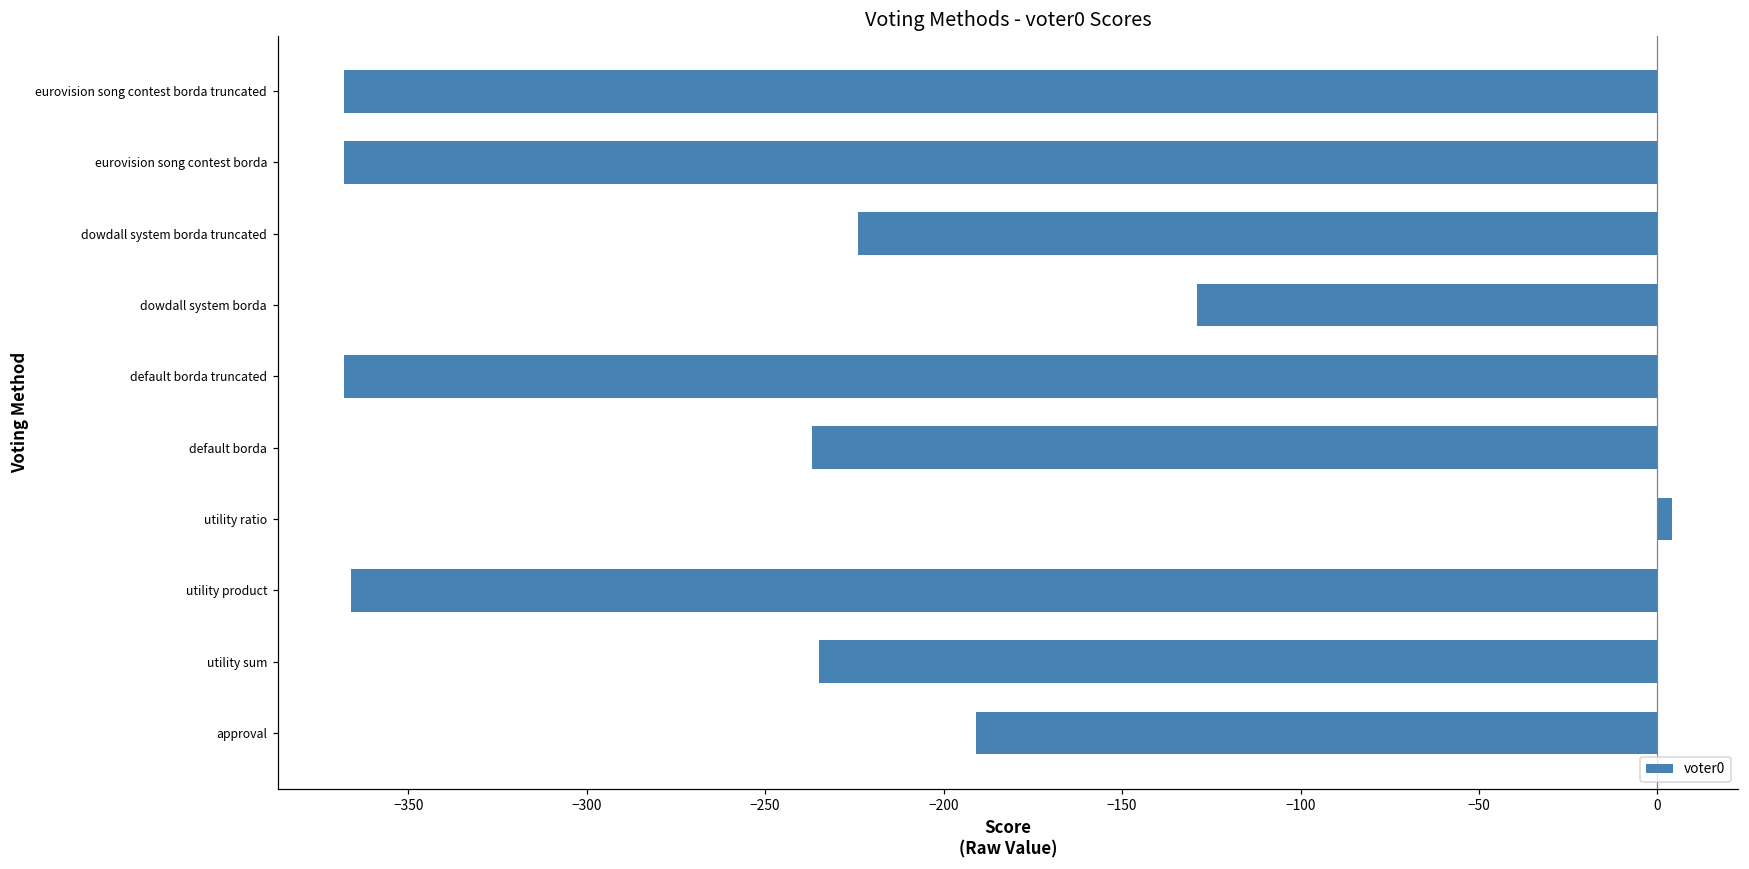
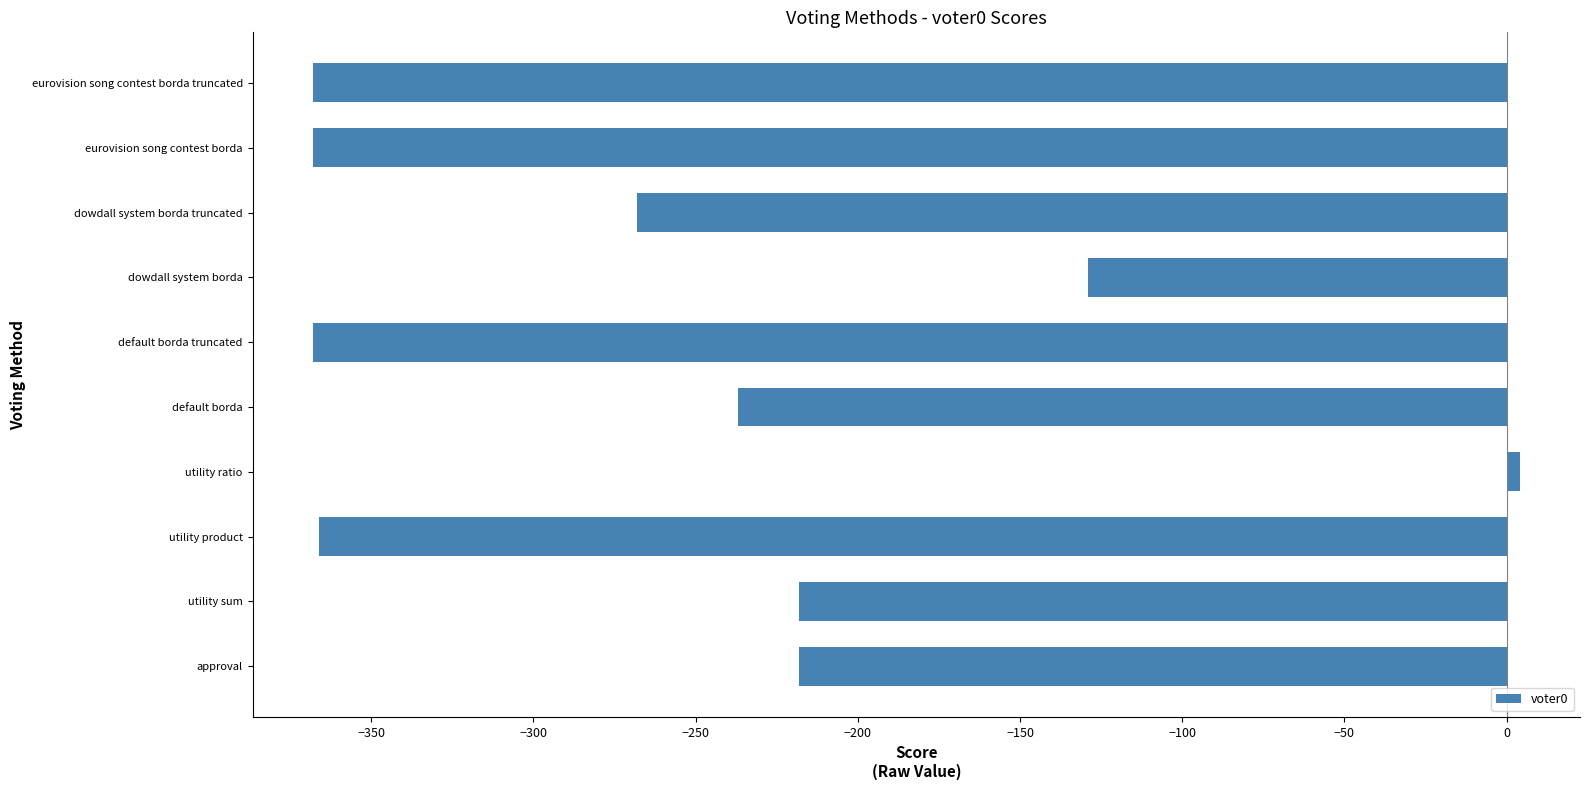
  {
    "eurovision song contest borda truncated": -368,
    "eurovision song contest borda": -368,
-   "dowdall system borda truncated": -224,
+   "dowdall system borda truncated": -268,
    "dowdall system borda": -129,
    "default borda truncated": -368,
    "default borda": -237,
    "utility ratio": 4,
    "utility product": -366,
-   "utility sum": -235,
-   "approval": -191
+   "utility sum": -218,
+   "approval": -218
  }
